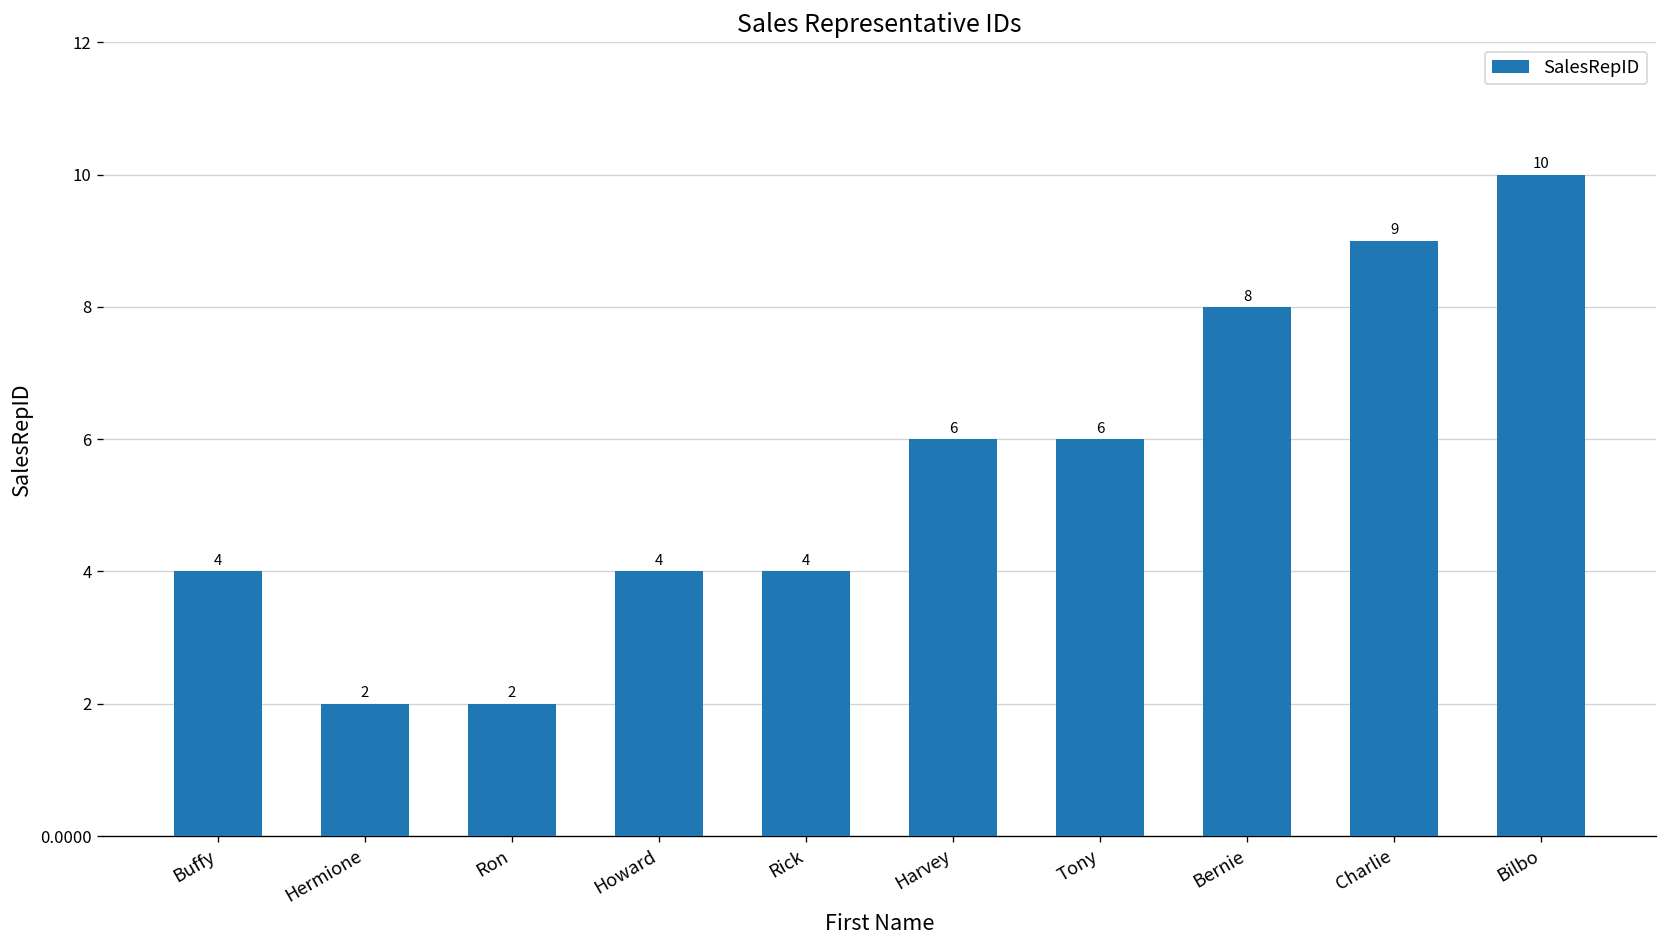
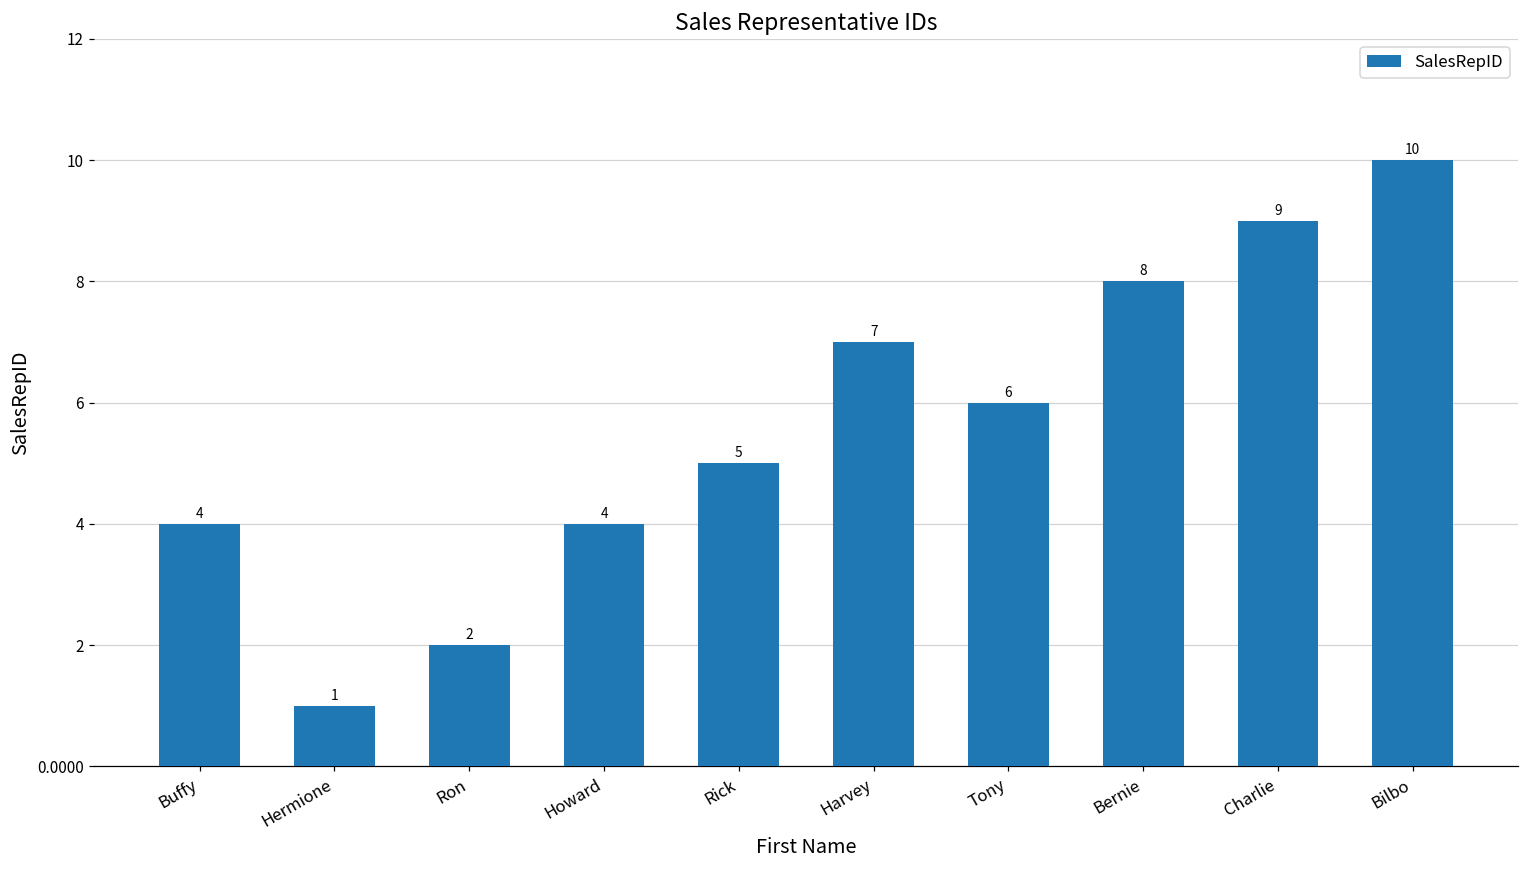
  {
    "Buffy": 4,
-   "Hermione": 2,
+   "Hermione": 1,
    "Ron": 2,
    "Howard": 4,
-   "Rick": 4,
-   "Harvey": 6,
+   "Rick": 5,
+   "Harvey": 7,
    "Tony": 6,
    "Bernie": 8,
    "Charlie": 9,
    "Bilbo": 10
  }
